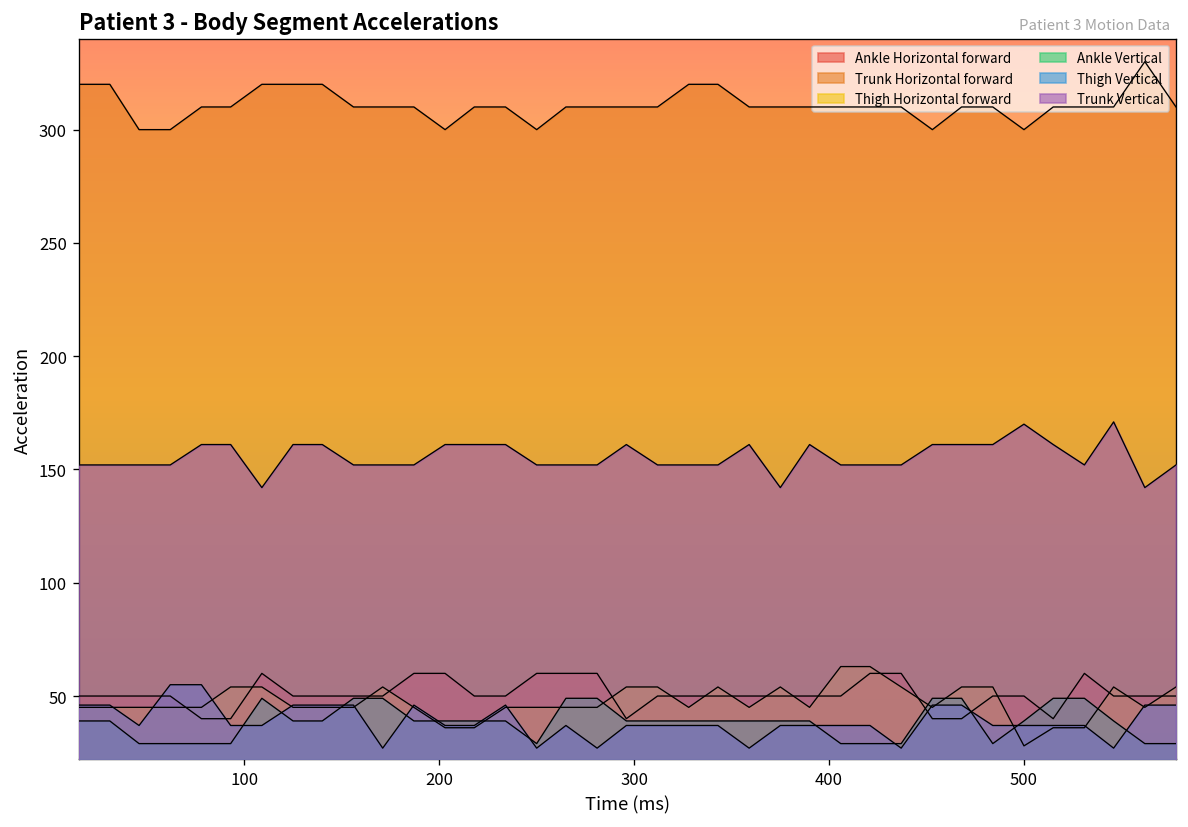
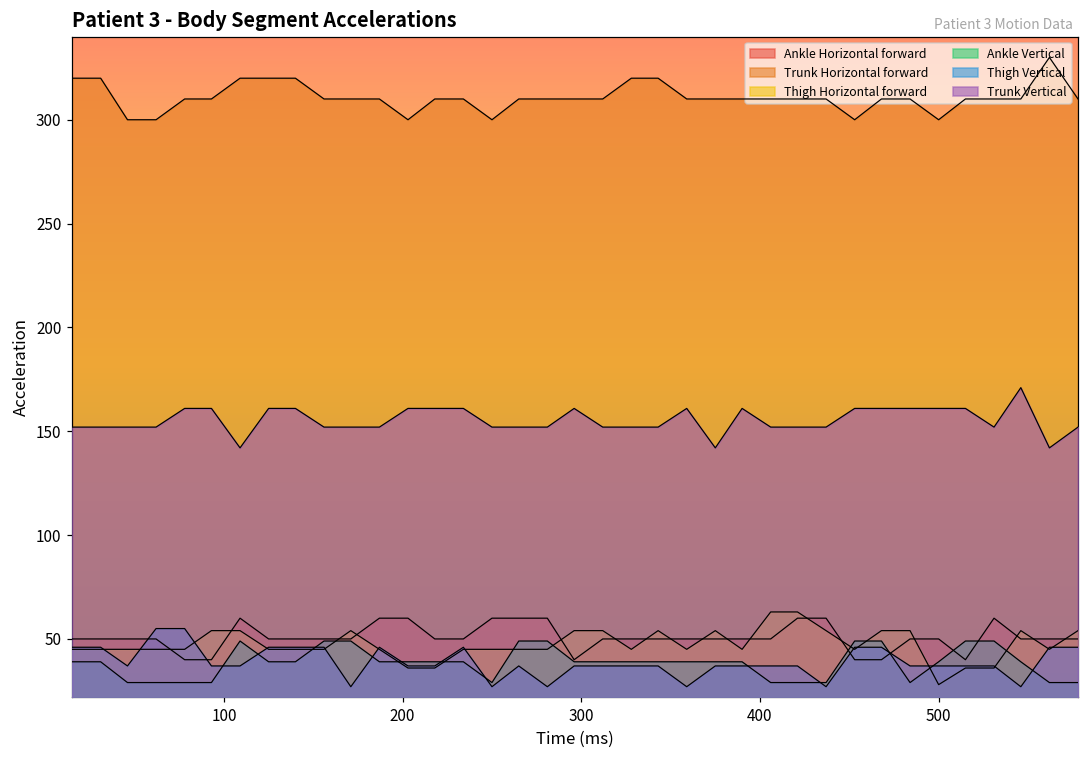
  {
    "Thigh Horizontal forward": {
      "500": 28
    },
    "Ankle Vertical": {
      "500": 39
    },
    "Thigh Vertical": {
      "500": 37
    },
    "Trunk Vertical": {
-     "500": 170
+     "500": 161
    }
  }
